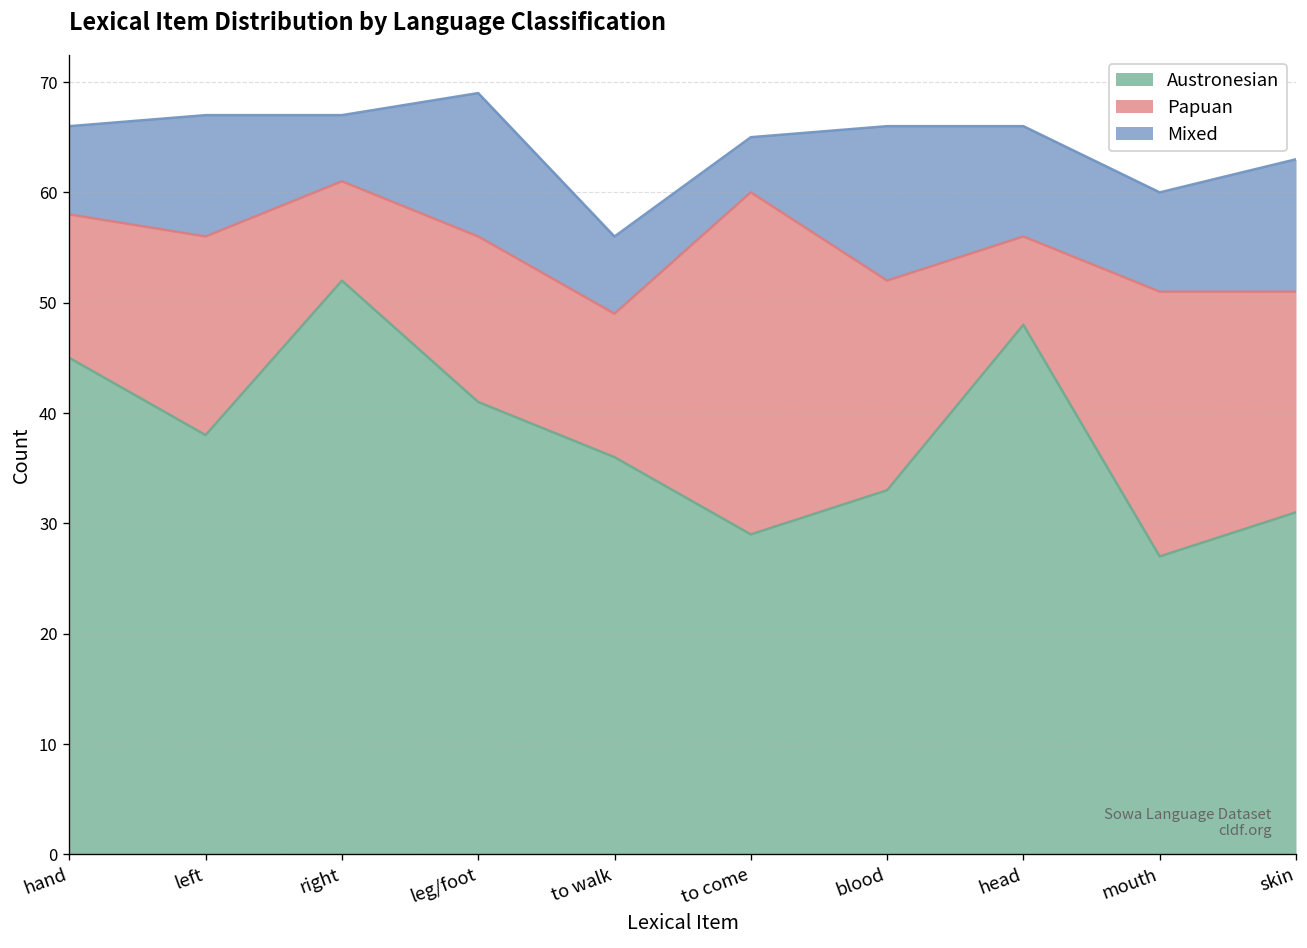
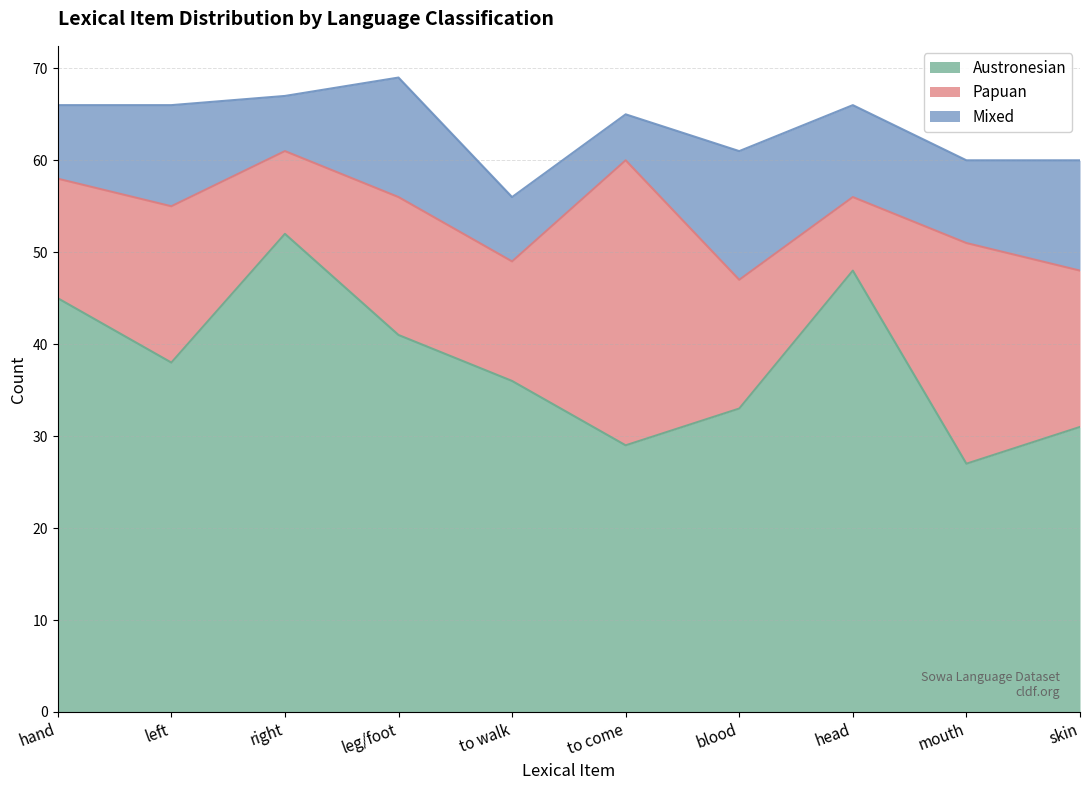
  {
    "Papuan": {
      "hand": 13,
-     "left": 18,
+     "left": 17,
      "right": 9,
      "leg/foot": 15,
      "to walk": 13,
      "to come": 31,
-     "blood": 19,
+     "blood": 14,
      "head": 8,
      "mouth": 24,
-     "skin": 20
+     "skin": 17
    }
  }
